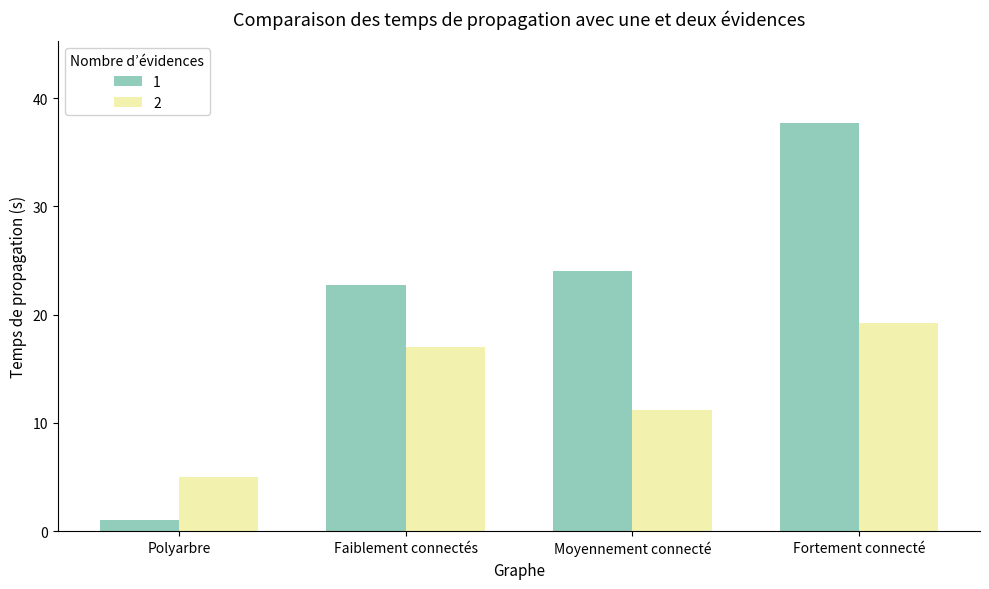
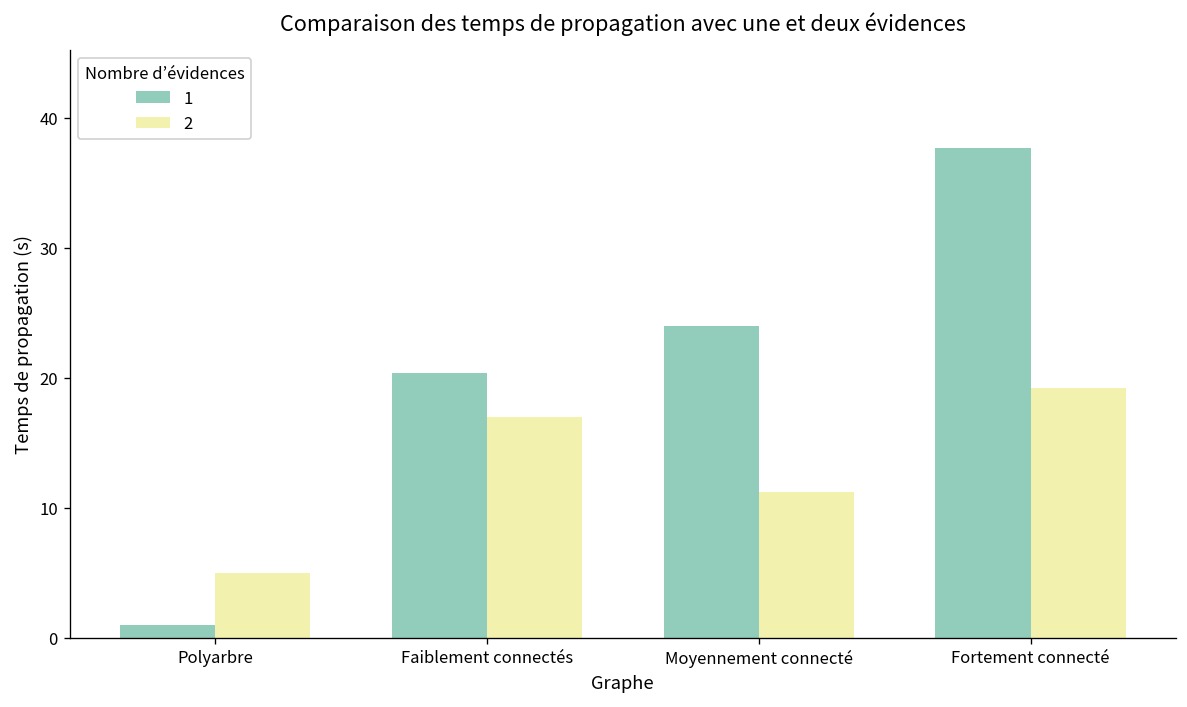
  {
    "1": {
      "Polyarbre": 1.0,
-     "Faiblement connectés": 22.7,
+     "Faiblement connectés": 20.4,
      "Moyennement connecté": 24.0,
      "Fortement connecté": 37.7
    },
    "2": {
      "Polyarbre": 5.0,
      "Faiblement connectés": 17.0,
      "Moyennement connecté": 11.2,
      "Fortement connecté": 19.2
    }
  }
